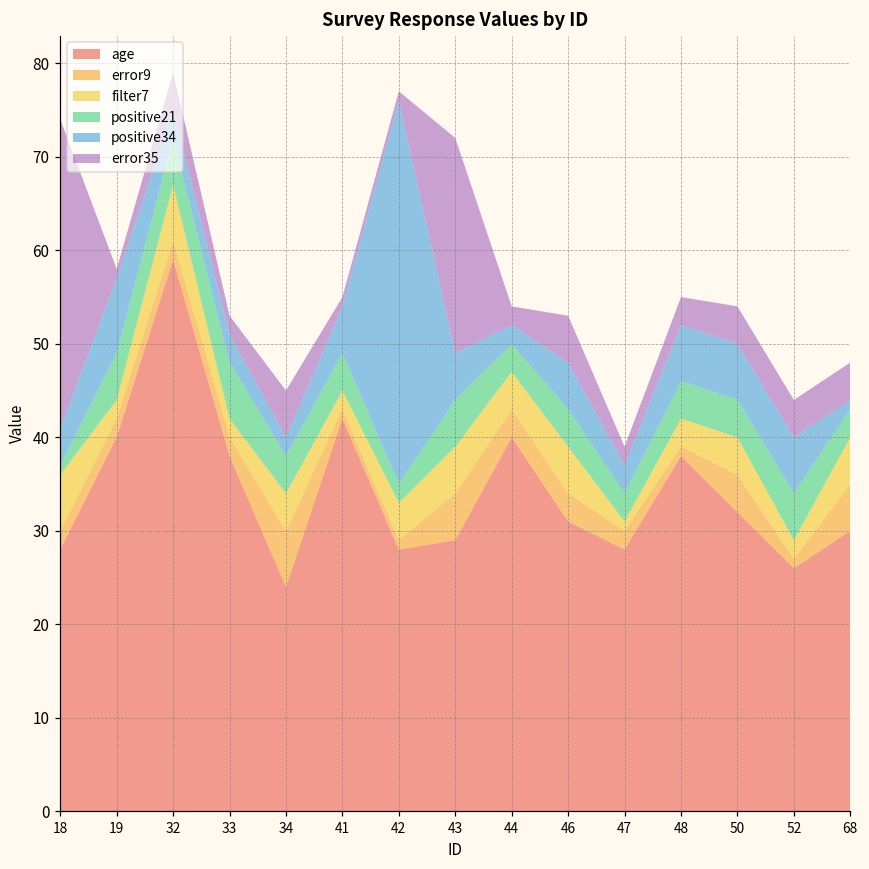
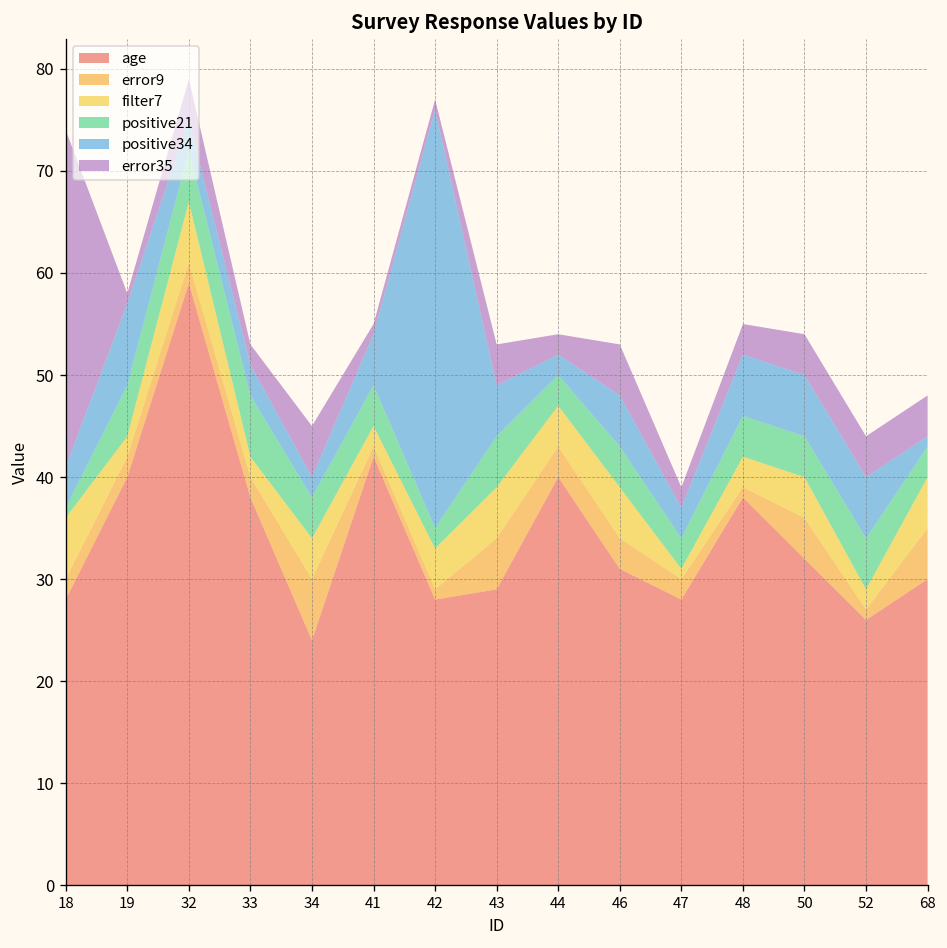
  {
    "age": {
      "18": 28,
      "19": 40,
      "32": 59,
      "33": 38,
      "34": 24,
      "41": 42,
      "42": 28,
      "43": 29,
      "44": 40,
      "46": 31,
      "47": 28,
      "48": 38,
      "50": 32,
      "52": 26,
      "68": 30
    },
    "positive21": {
      "18": 1,
      "19": 5,
      "33": 6,
      "34": 4,
      "41": 4,
      "42": 2,
      "43": 5,
      "44": 3,
      "46": 4,
      "47": 3,
      "48": 4,
      "50": 4,
      "52": 5,
      "68": 3
    },
    "positive34": {
      "18": 4,
      "19": 8,
      "33": 3,
      "34": 2,
      "41": 5,
      "42": 41,
      "43": 5,
      "44": 2,
      "46": 5,
      "47": 3,
      "48": 6,
      "50": 6,
      "52": 6,
      "68": 1
    },
    "error35": {
      "18": 33,
      "19": 1,
      "33": 2,
      "34": 5,
      "41": 1,
      "42": 1,
-     "43": 23,
+     "43": 4,
      "44": 2,
      "46": 5,
      "47": 2,
      "48": 3,
      "50": 4,
      "52": 4,
      "68": 4
    }
  }
